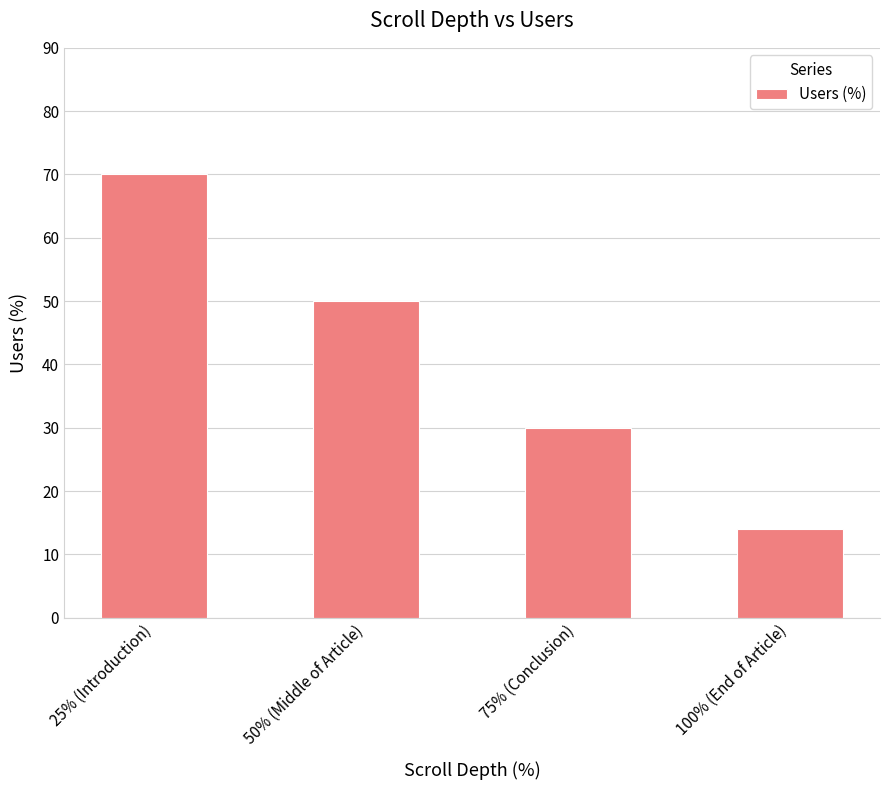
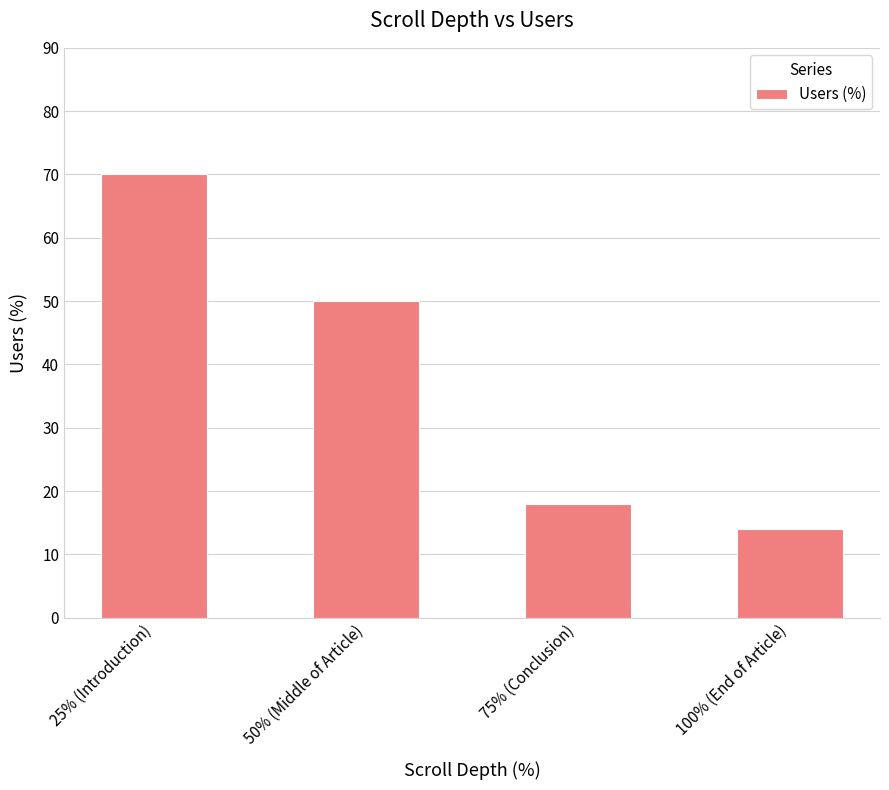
  {
    "25% (Introduction)": 70,
    "50% (Middle of Article)": 50,
-   "75% (Conclusion)": 30,
+   "75% (Conclusion)": 18,
    "100% (End of Article)": 14
  }
